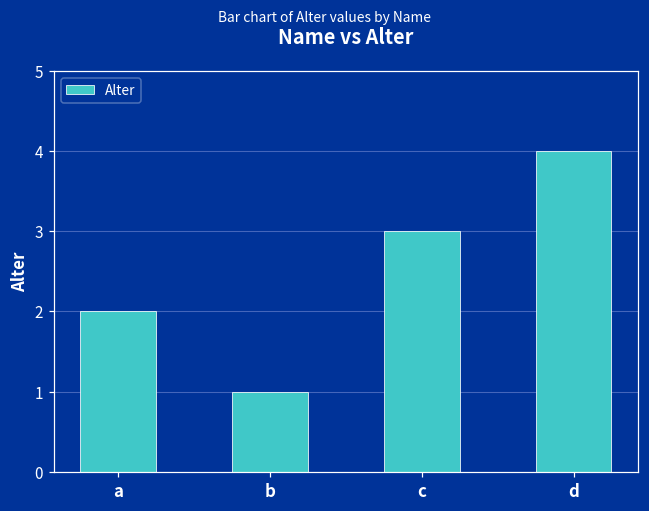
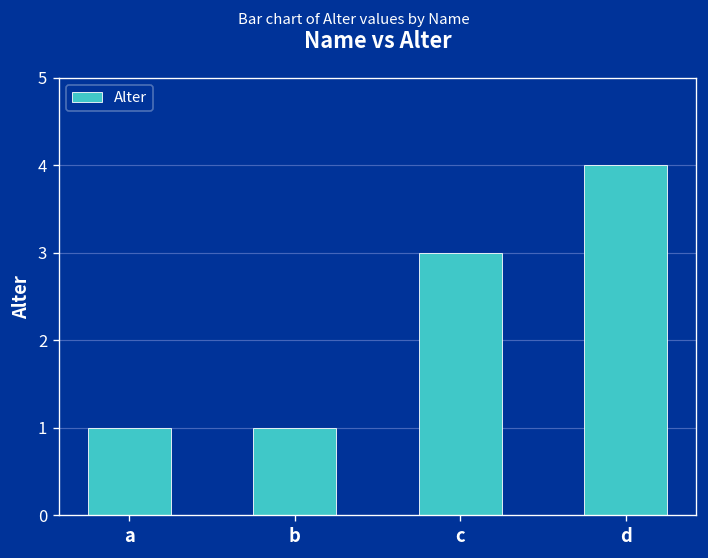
  {
-   "a": 2,
+   "a": 1,
    "b": 1,
    "c": 3,
    "d": 4
  }
